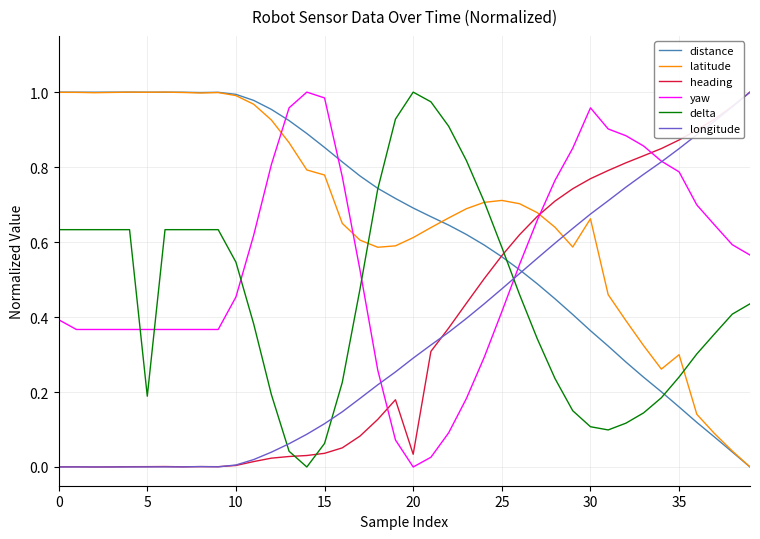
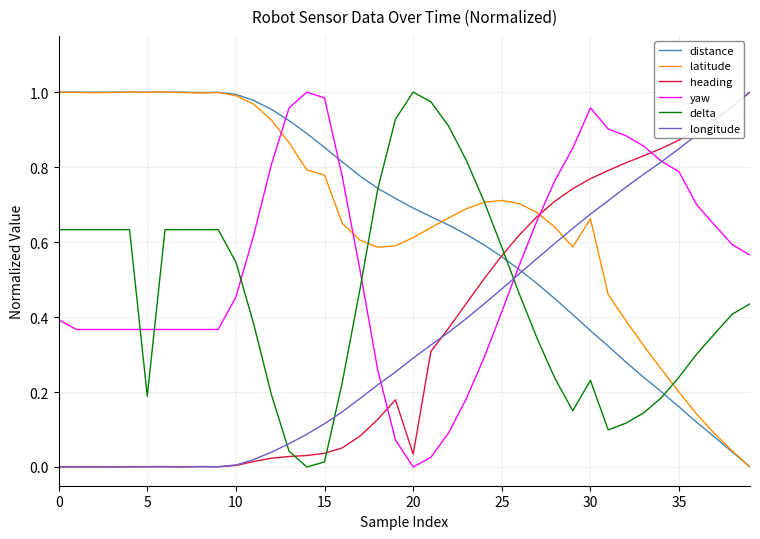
  {
    "latitude": {
      "15": 0.78,
      "20": 0.61,
      "25": 0.71,
      "30": 0.66,
-     "35": 0.30
+     "35": 0.20
    },
    "heading": {
      "15": 0.04,
      "20": 0.03,
      "30": 0.77,
      "35": 0.87
    },
    "yaw": {
      "0": 0.39,
      "5": 0.37,
      "10": 0.45,
      "15": 0.98,
      "20": 0.00,
      "25": 0.41,
      "30": 0.96,
      "35": 0.79
    },
    "delta": {
      "0": 0.63,
      "5": 0.19,
      "10": 0.55,
-     "15": 0.06,
+     "15": 0.01,
      "20": 1.00,
      "25": 0.59,
-     "30": 0.11,
+     "30": 0.23,
      "35": 0.24
    }
  }
